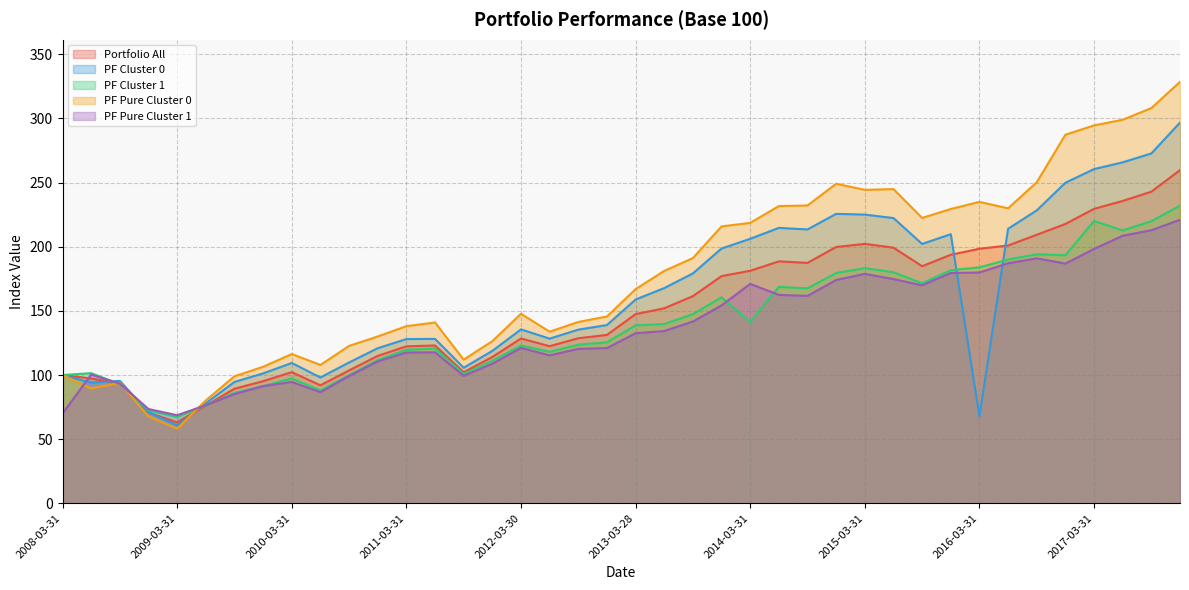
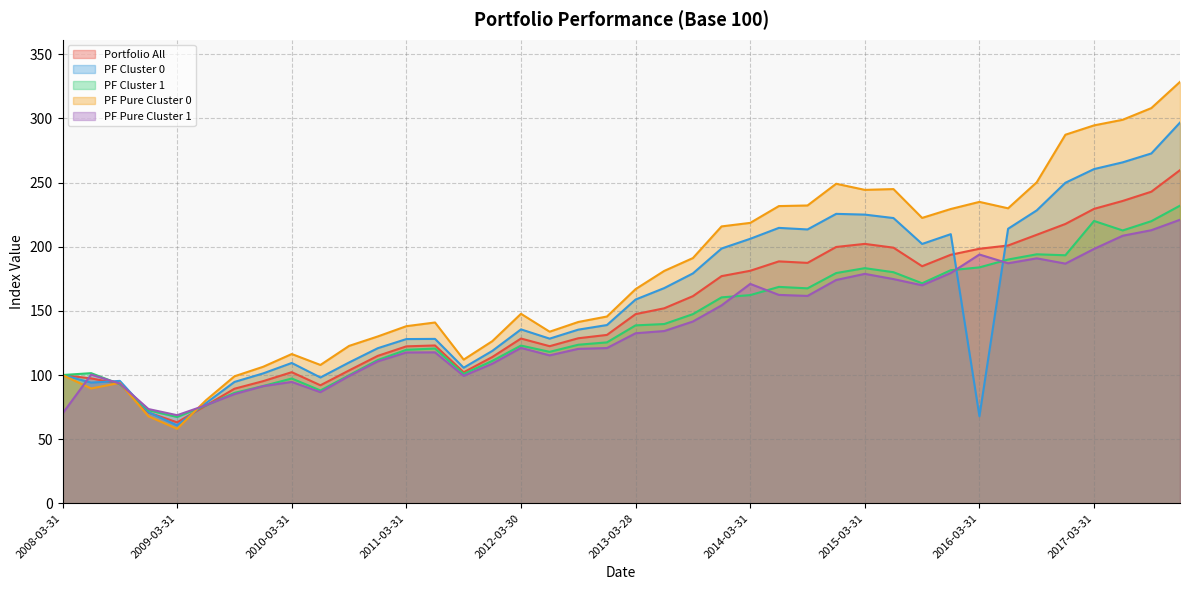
  {
    "PF Cluster 0": {
      "2009-03-31": 61,
      "2010-03-31": 109,
      "2011-03-31": 128,
      "2012-03-30": 136,
      "2013-03-28": 159,
      "2014-03-31": 206,
      "2015-03-31": 225,
      "2016-03-31": 68,
      "2017-03-31": 261
    },
    "PF Cluster 1": {
      "2010-03-31": 97,
      "2011-03-31": 120,
      "2013-03-28": 139,
-     "2014-03-31": 141,
+     "2014-03-31": 162,
      "2015-03-31": 183,
      "2016-03-31": 184,
      "2017-03-31": 220
    },
    "PF Pure Cluster 1": {
      "2008-03-31": 70,
      "2010-03-31": 95,
      "2011-03-31": 118,
      "2013-03-28": 133,
      "2014-03-31": 171,
      "2015-03-31": 179,
-     "2016-03-31": 180,
+     "2016-03-31": 194,
      "2017-03-31": 198
    }
  }
